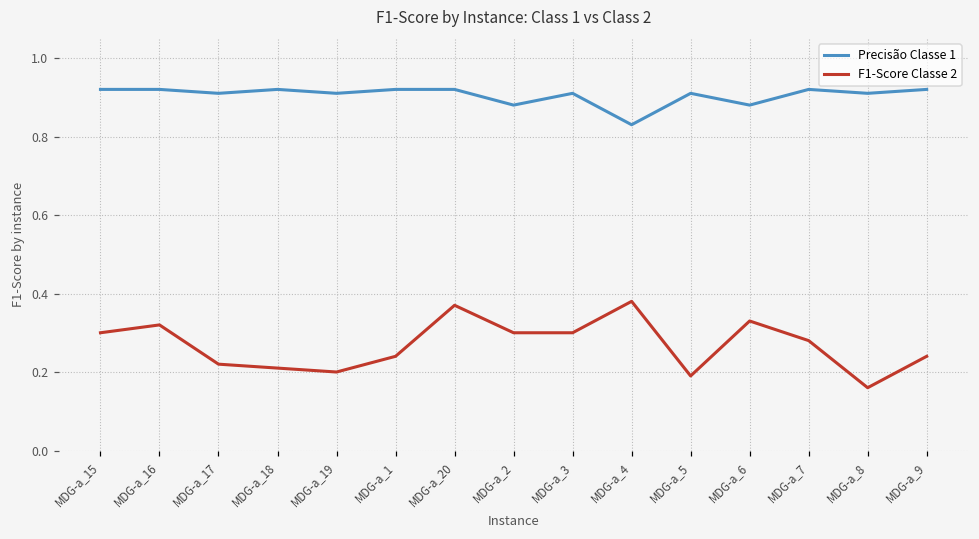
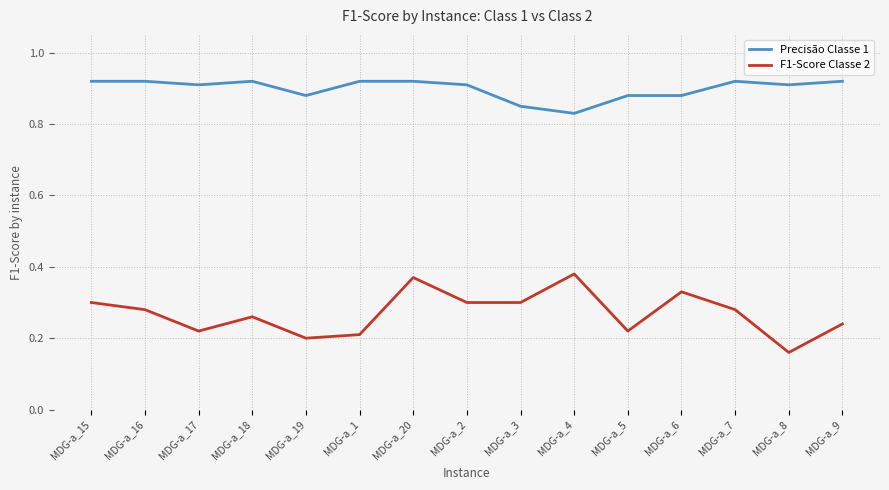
  {
    "Precisão Classe 1": {
      "MDG-a_15": 0.92,
      "MDG-a_16": 0.92,
      "MDG-a_17": 0.91,
      "MDG-a_18": 0.92,
-     "MDG-a_19": 0.91,
+     "MDG-a_19": 0.88,
      "MDG-a_1": 0.92,
      "MDG-a_20": 0.92,
-     "MDG-a_2": 0.88,
-     "MDG-a_3": 0.91,
+     "MDG-a_2": 0.91,
+     "MDG-a_3": 0.85,
      "MDG-a_4": 0.83,
-     "MDG-a_5": 0.91,
+     "MDG-a_5": 0.88,
      "MDG-a_6": 0.88,
      "MDG-a_7": 0.92,
      "MDG-a_8": 0.91,
      "MDG-a_9": 0.92
    },
    "F1-Score Classe 2": {
      "MDG-a_15": 0.30,
-     "MDG-a_16": 0.32,
+     "MDG-a_16": 0.28,
      "MDG-a_17": 0.22,
-     "MDG-a_18": 0.21,
+     "MDG-a_18": 0.26,
      "MDG-a_19": 0.20,
-     "MDG-a_1": 0.24,
+     "MDG-a_1": 0.21,
      "MDG-a_20": 0.37,
      "MDG-a_2": 0.30,
      "MDG-a_3": 0.30,
      "MDG-a_4": 0.38,
-     "MDG-a_5": 0.19,
+     "MDG-a_5": 0.22,
      "MDG-a_6": 0.33,
      "MDG-a_7": 0.28,
      "MDG-a_8": 0.16,
      "MDG-a_9": 0.24
    }
  }
